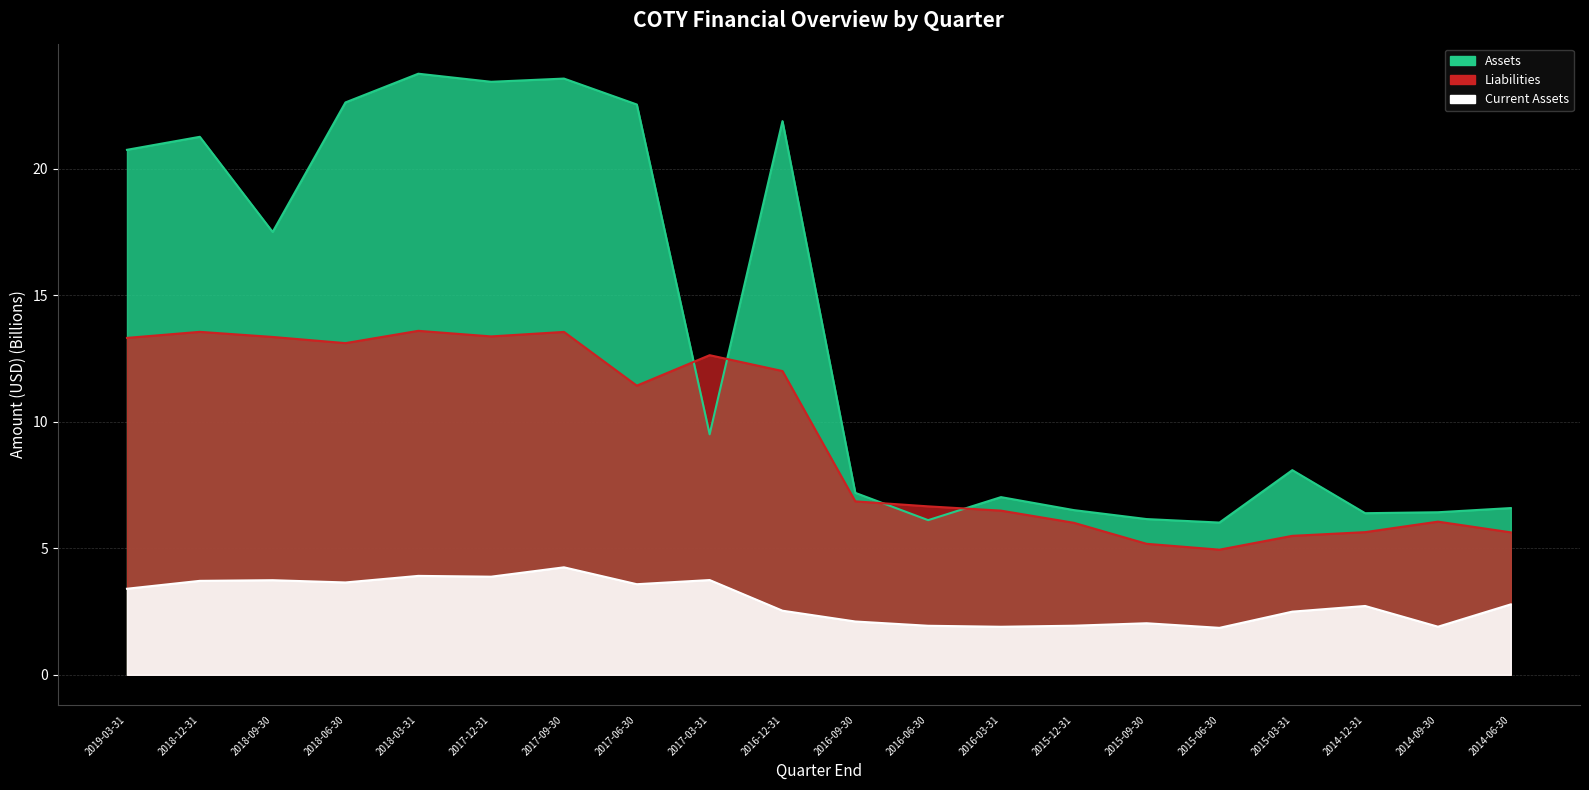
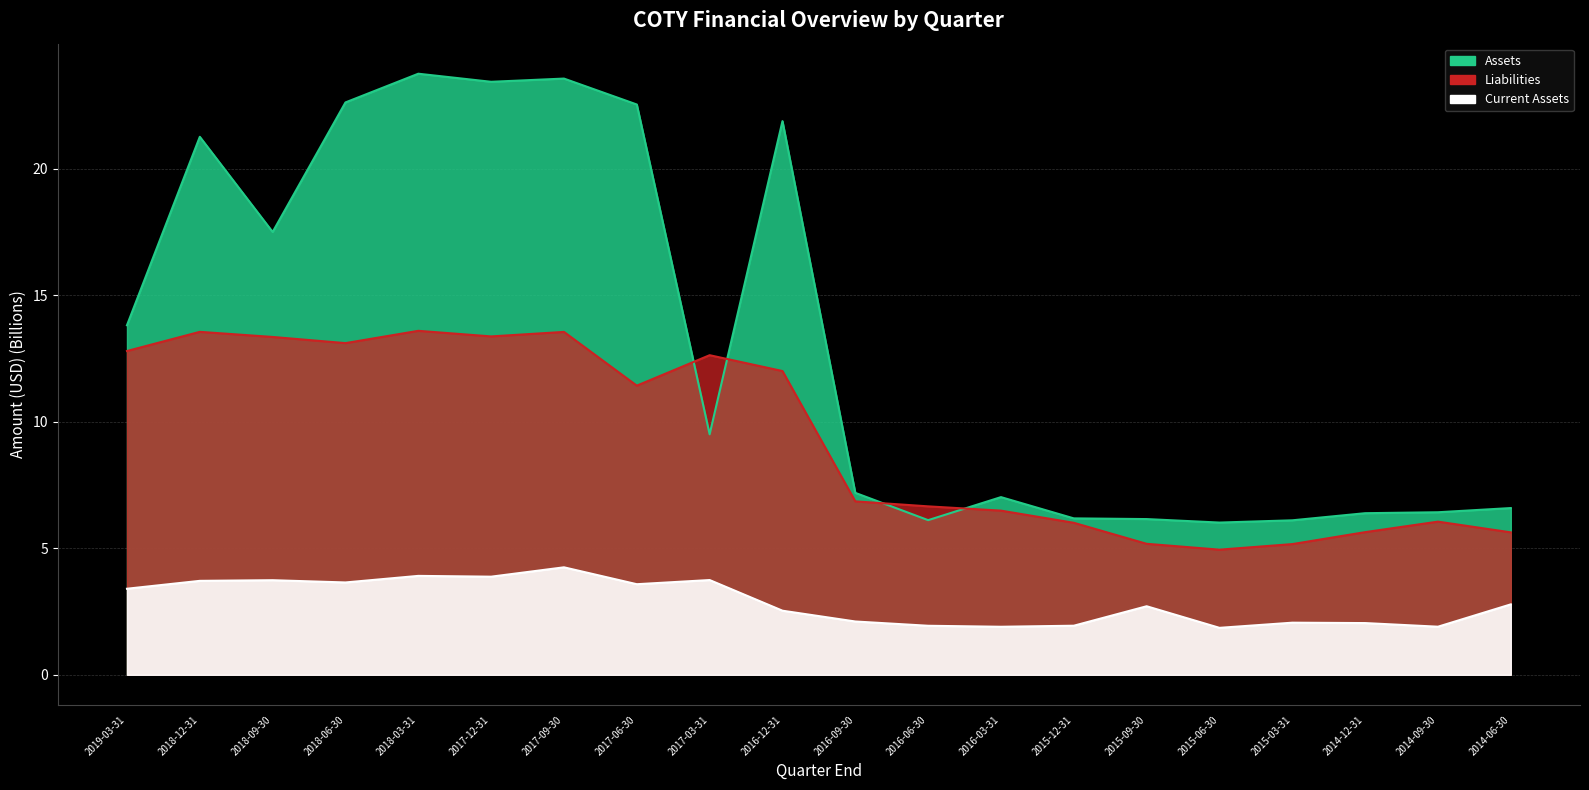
  {
    "Assets": {
-     "2019-03-31": 20.8,
+     "2019-03-31": 13.8,
      "2018-12-31": 21.3,
      "2018-09-30": 17.5,
      "2018-06-30": 22.6,
      "2018-03-31": 23.8,
      "2017-12-31": 23.4,
      "2017-09-30": 23.6,
      "2017-06-30": 22.5,
      "2017-03-31": 9.5,
      "2016-12-31": 21.9,
      "2016-09-30": 7.2,
      "2016-06-30": 6.1,
      "2016-03-31": 7.0,
-     "2015-12-31": 6.5,
+     "2015-12-31": 6.2,
      "2015-09-30": 6.2,
      "2015-06-30": 6.0,
-     "2015-03-31": 8.1,
+     "2015-03-31": 6.1,
      "2014-12-31": 6.4,
      "2014-09-30": 6.4,
      "2014-06-30": 6.6
    },
    "Liabilities": {
-     "2019-03-31": 13.3,
+     "2019-03-31": 12.8,
      "2018-12-31": 13.6,
      "2018-09-30": 13.4,
      "2018-06-30": 13.1,
      "2018-03-31": 13.6,
      "2017-12-31": 13.4,
      "2017-09-30": 13.6,
      "2017-06-30": 11.4,
      "2017-03-31": 12.6,
      "2016-12-31": 12.0,
      "2016-09-30": 6.9,
      "2016-06-30": 6.7,
      "2016-03-31": 6.5,
      "2015-12-31": 6.0,
      "2015-09-30": 5.2,
      "2015-06-30": 4.9,
-     "2015-03-31": 5.5,
+     "2015-03-31": 5.2,
      "2014-12-31": 5.6,
      "2014-09-30": 6.1,
      "2014-06-30": 5.6
    },
    "Current Assets": {
      "2019-03-31": 3.4,
      "2018-12-31": 3.7,
      "2018-09-30": 3.7,
      "2018-06-30": 3.7,
      "2018-03-31": 3.9,
      "2017-12-31": 3.9,
      "2017-09-30": 4.2,
      "2017-06-30": 3.6,
      "2017-03-31": 3.7,
      "2016-12-31": 2.5,
      "2016-09-30": 2.1,
      "2016-06-30": 1.9,
      "2016-03-31": 1.9,
      "2015-12-31": 1.9,
-     "2015-09-30": 2.0,
+     "2015-09-30": 2.7,
      "2015-06-30": 1.9,
-     "2015-03-31": 2.5,
-     "2014-12-31": 2.7,
+     "2015-03-31": 2.1,
+     "2014-12-31": 2.0,
      "2014-09-30": 1.9,
      "2014-06-30": 2.8
    }
  }
